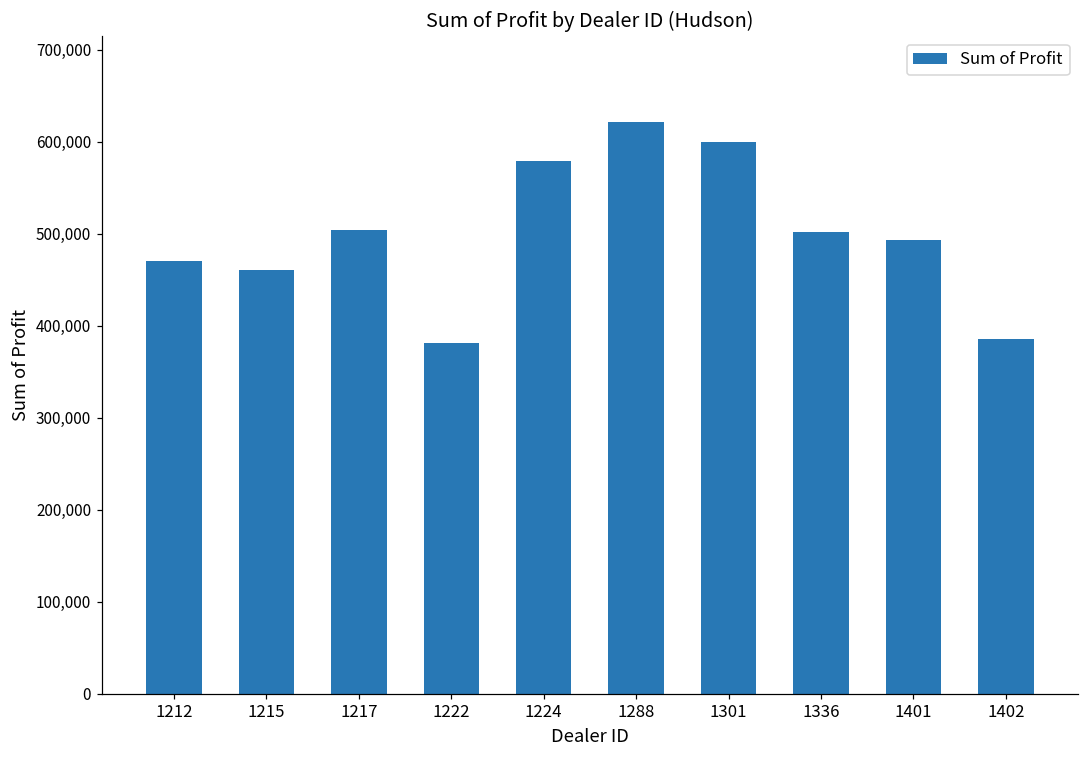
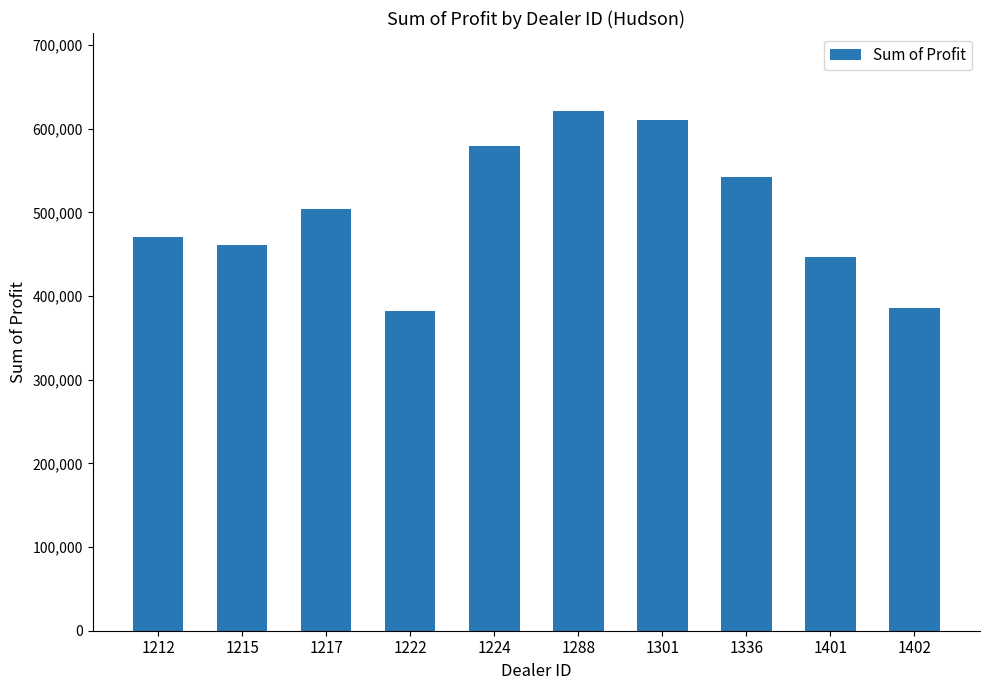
  {
    "1212": "470,000",
    "1215": "460,000",
    "1217": "500,000",
    "1222": "380,000",
    "1224": "580,000",
    "1288": "620,000",
-   "1301": "600,000",
-   "1336": "500,000",
-   "1401": "490,000",
+   "1301": "610,000",
+   "1336": "540,000",
+   "1401": "450,000",
    "1402": "390,000"
  }
